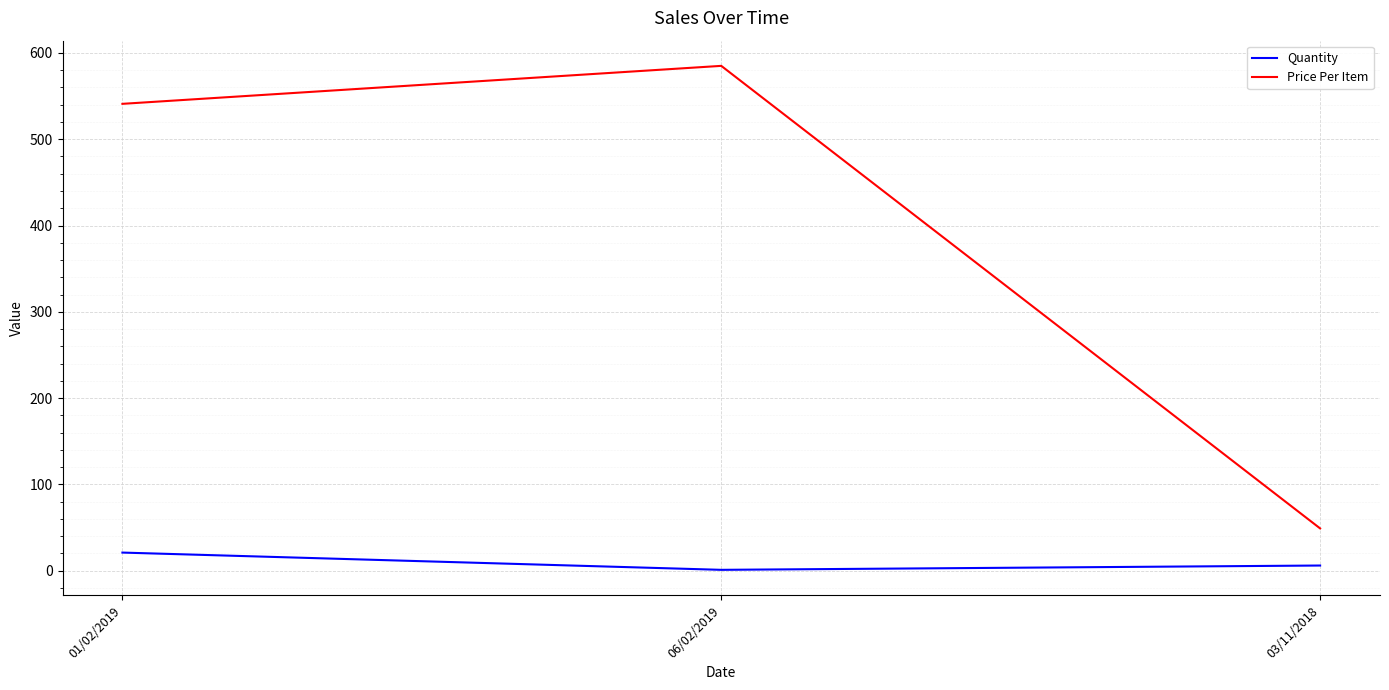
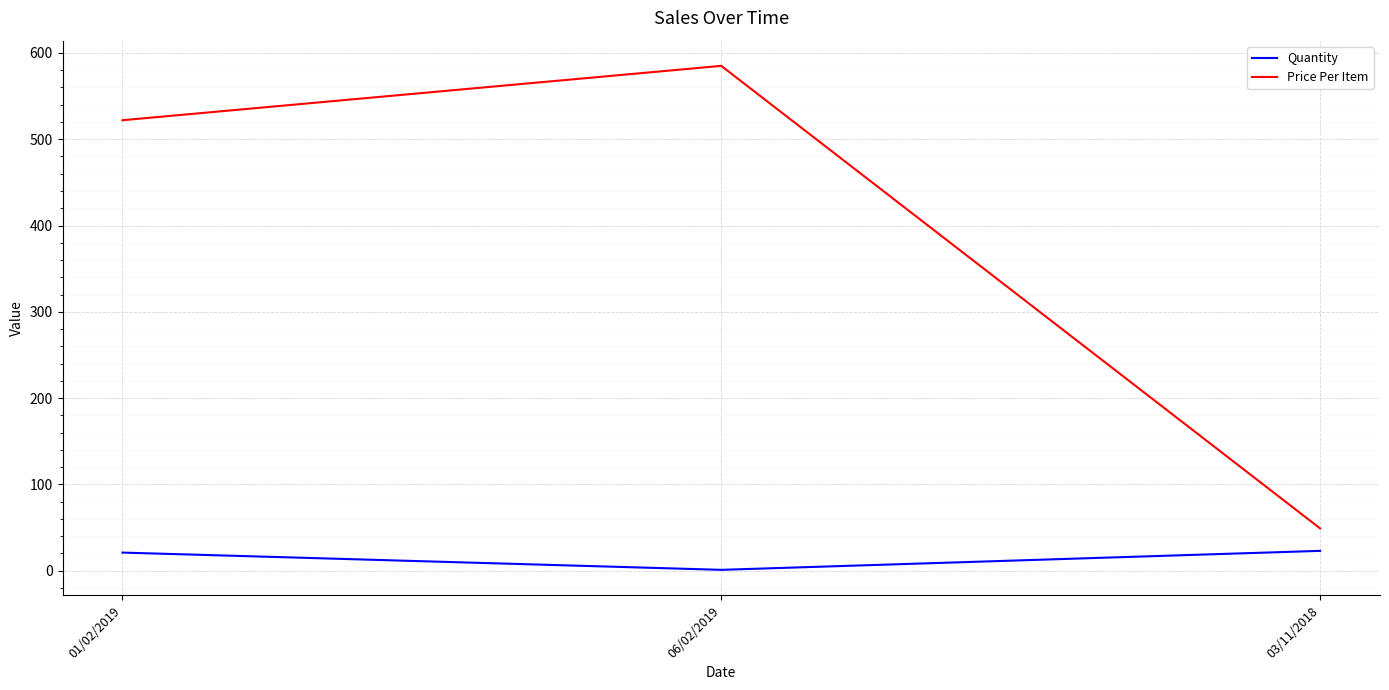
  {
    "Quantity": {
      "01/02/2019": 20,
      "06/02/2019": 0,
-     "03/11/2018": 10
+     "03/11/2018": 20
    },
    "Price Per Item": {
-     "01/02/2019": 540,
+     "01/02/2019": 520,
      "06/02/2019": 590,
      "03/11/2018": 50
    }
  }
